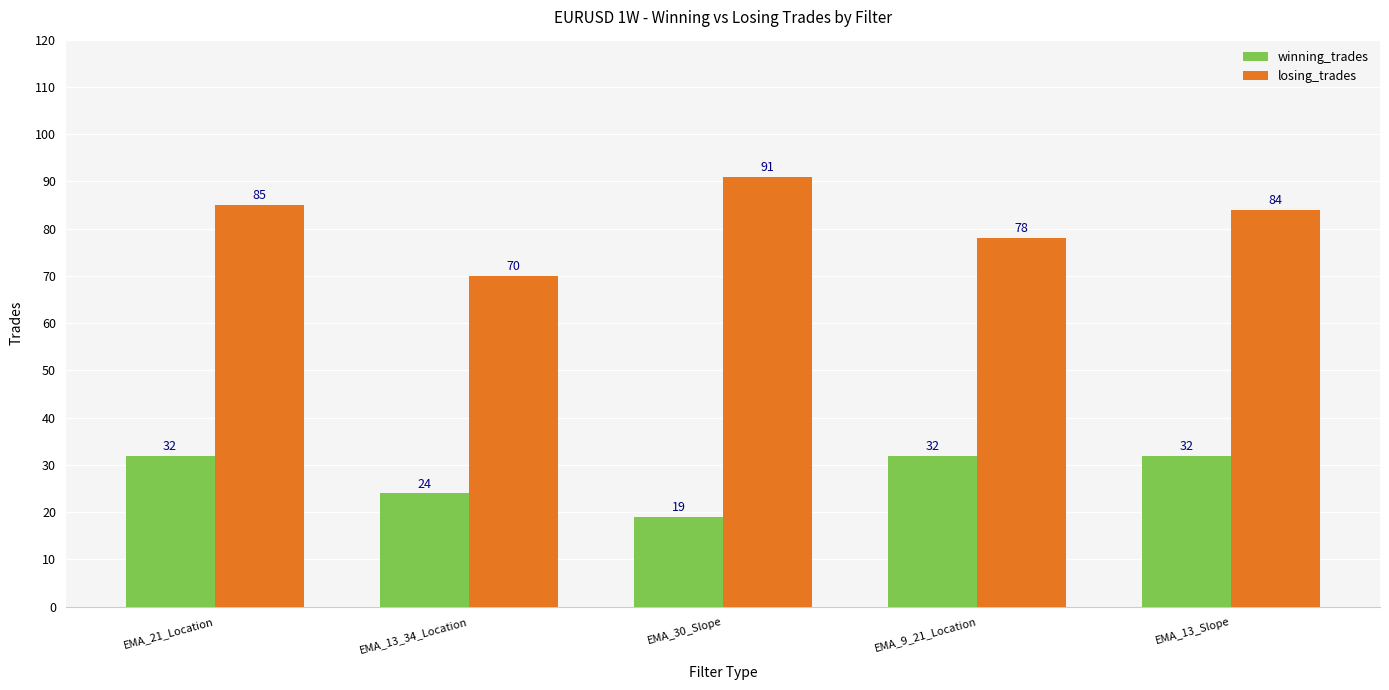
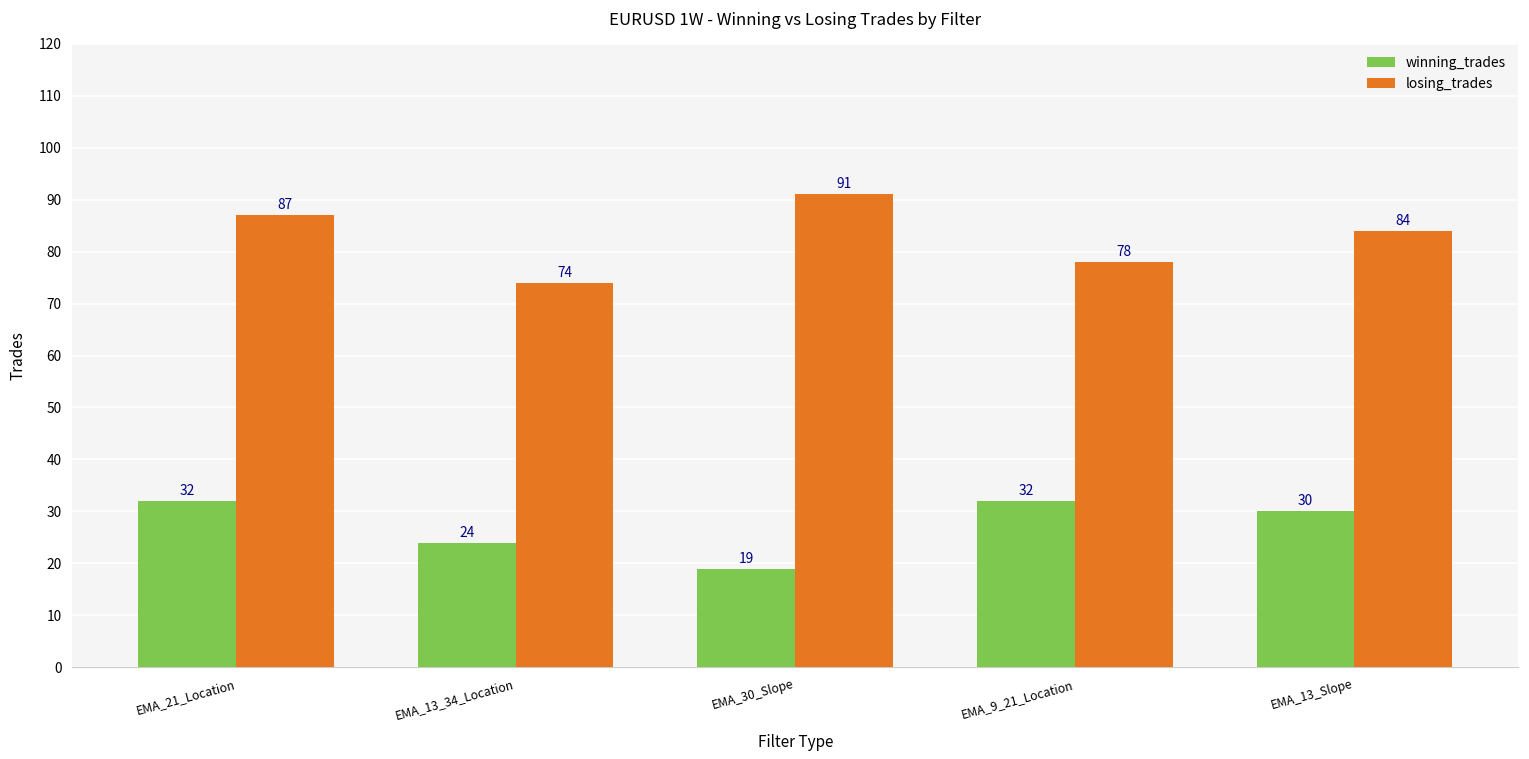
  {
    "winning_trades": {
      "EMA_21_Location": 32,
      "EMA_13_34_Location": 24,
      "EMA_30_Slope": 19,
      "EMA_9_21_Location": 32,
-     "EMA_13_Slope": 32
+     "EMA_13_Slope": 30
    },
    "losing_trades": {
-     "EMA_21_Location": 85,
-     "EMA_13_34_Location": 70,
+     "EMA_21_Location": 87,
+     "EMA_13_34_Location": 74,
      "EMA_30_Slope": 91,
      "EMA_9_21_Location": 78,
      "EMA_13_Slope": 84
    }
  }
